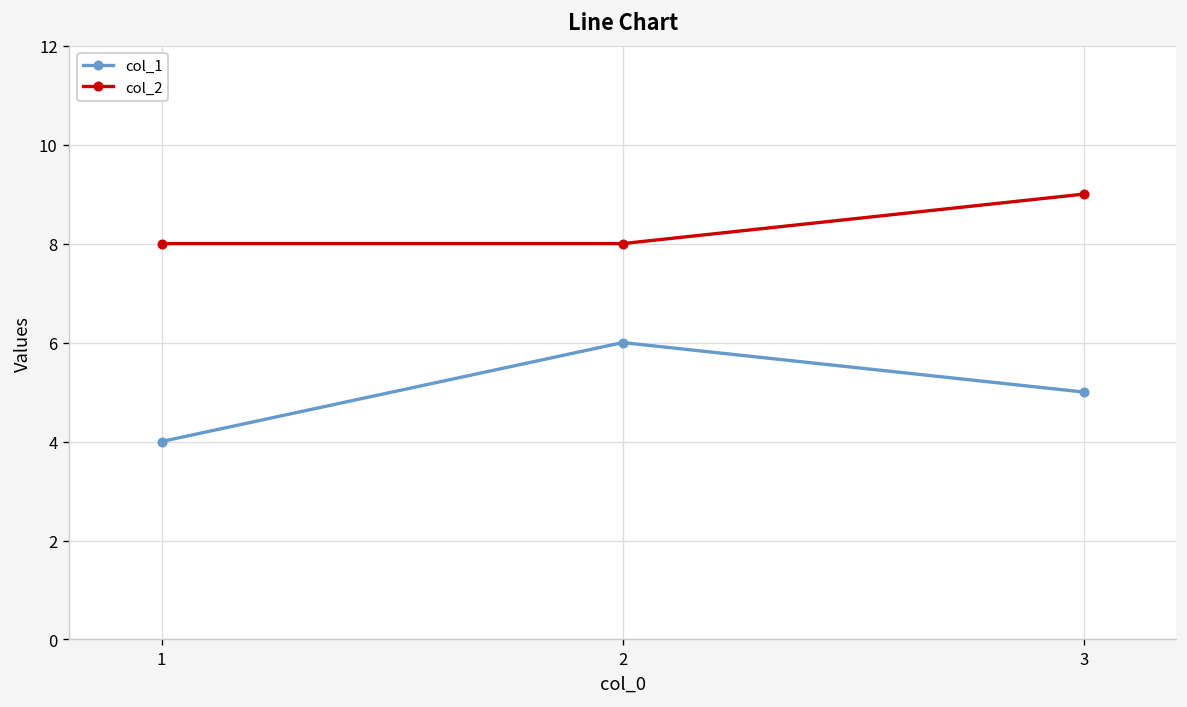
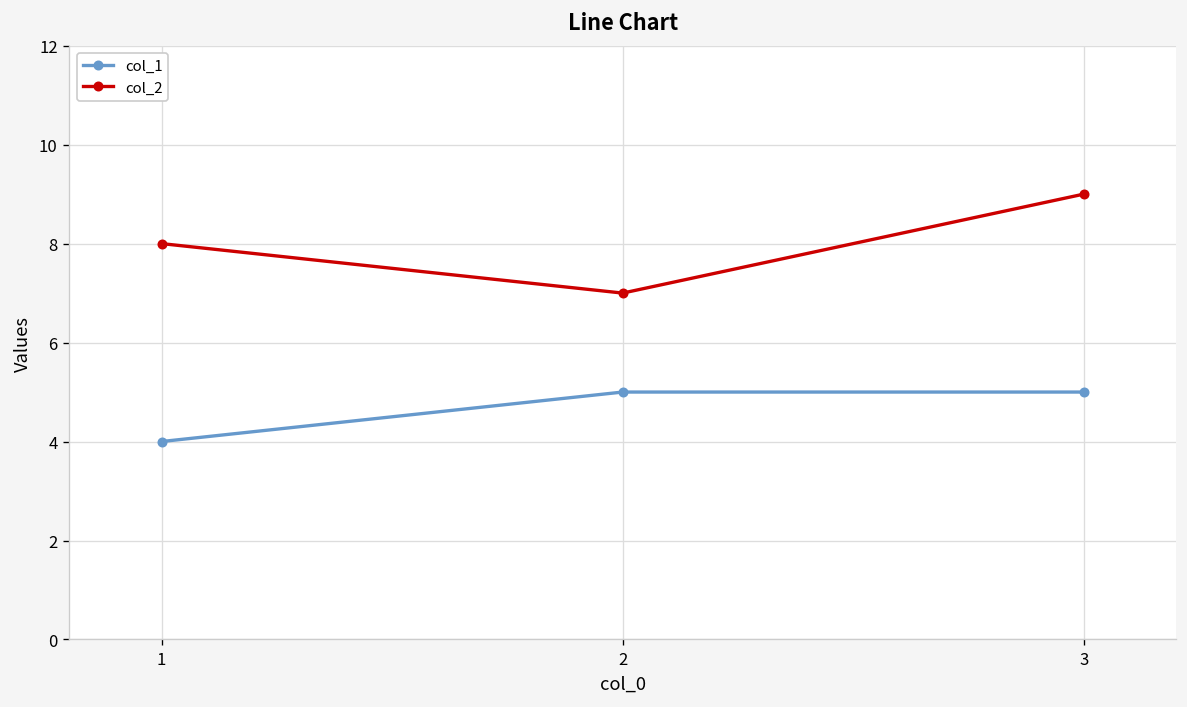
  {
    "col_1": {
      "1": 4,
-     "2": 6,
+     "2": 5,
      "3": 5
    },
    "col_2": {
      "1": 8,
-     "2": 8,
+     "2": 7,
      "3": 9
    }
  }
